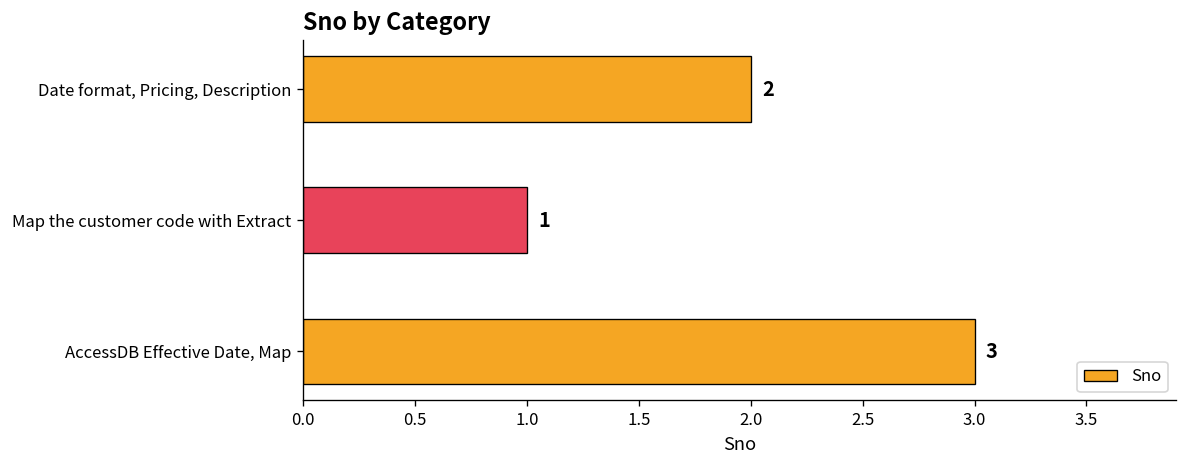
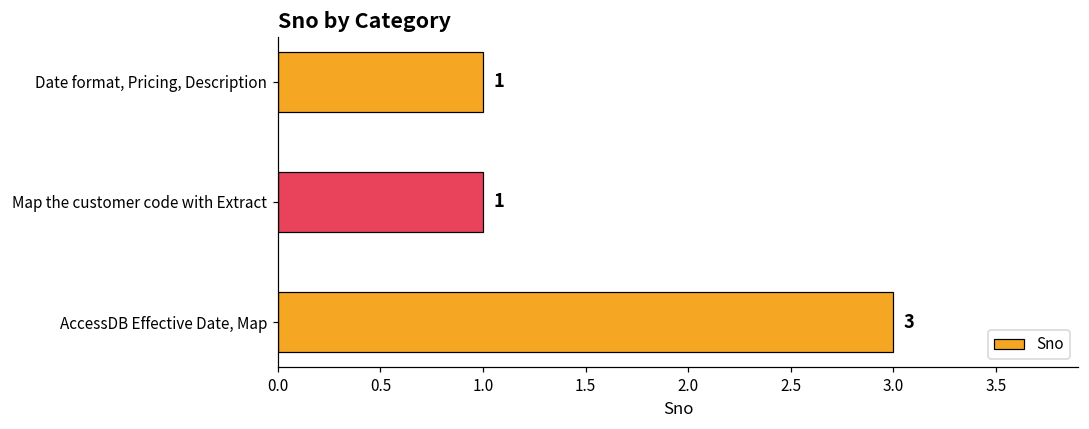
  {
-   "Date format, Pricing, Description": 2,
+   "Date format, Pricing, Description": 1,
    "Map the customer code with Extract": 1,
    "AccessDB Effective Date, Map": 3
  }
